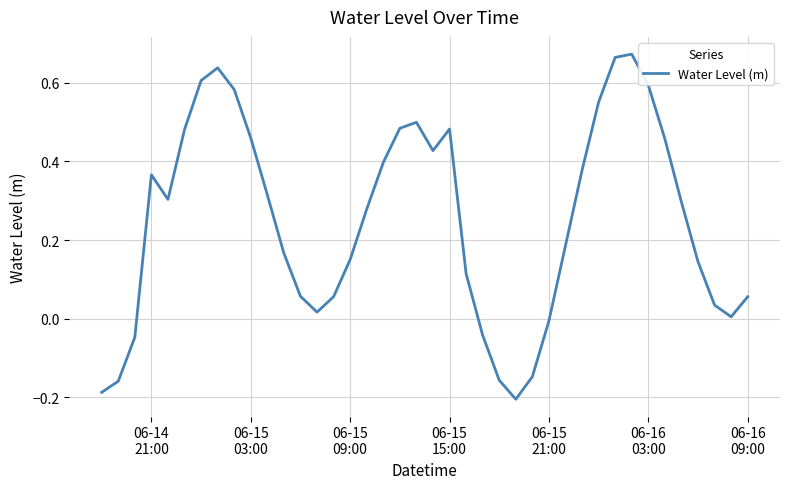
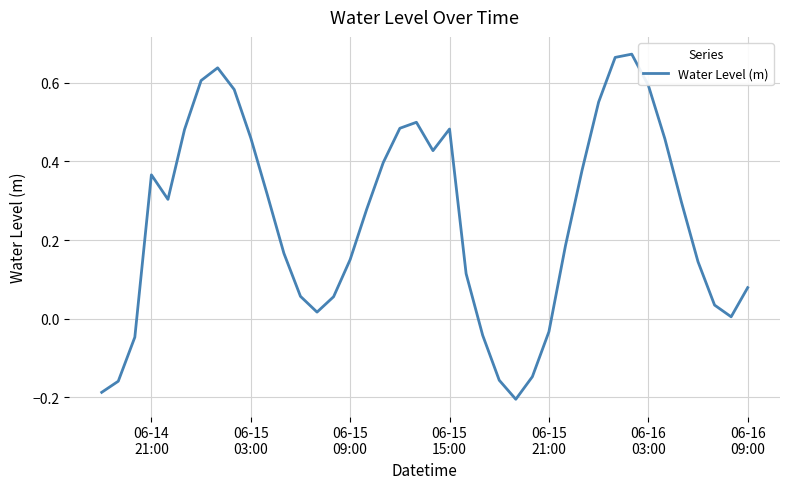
  {
    "06-14 21:00": 0.37,
    "06-15 03:00": 0.46,
    "06-15 09:00": 0.15,
    "06-15 15:00": 0.48,
-   "06-15 21:00": -0.01,
-   "06-16 09:00": 0.06
+   "06-15 21:00": -0.03,
+   "06-16 09:00": 0.08
  }
